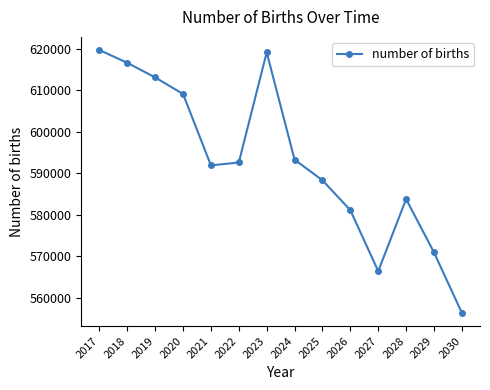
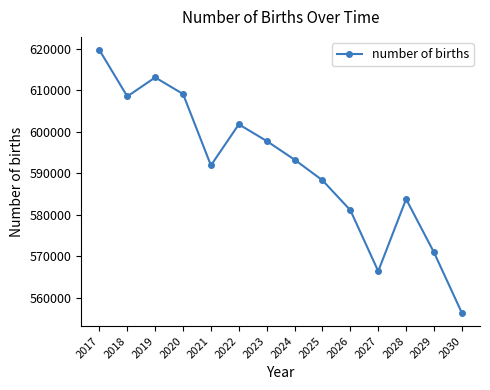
  {
    "2017": 620000,
-   "2018": 617000,
+   "2018": 608000,
    "2019": 613000,
    "2020": 609000,
    "2021": 592000,
-   "2022": 593000,
-   "2023": 619000,
+   "2022": 602000,
+   "2023": 598000,
    "2024": 593000,
    "2025": 588000,
    "2026": 581000,
    "2027": 566000,
    "2028": 584000,
    "2029": 571000,
    "2030": 556000
  }
